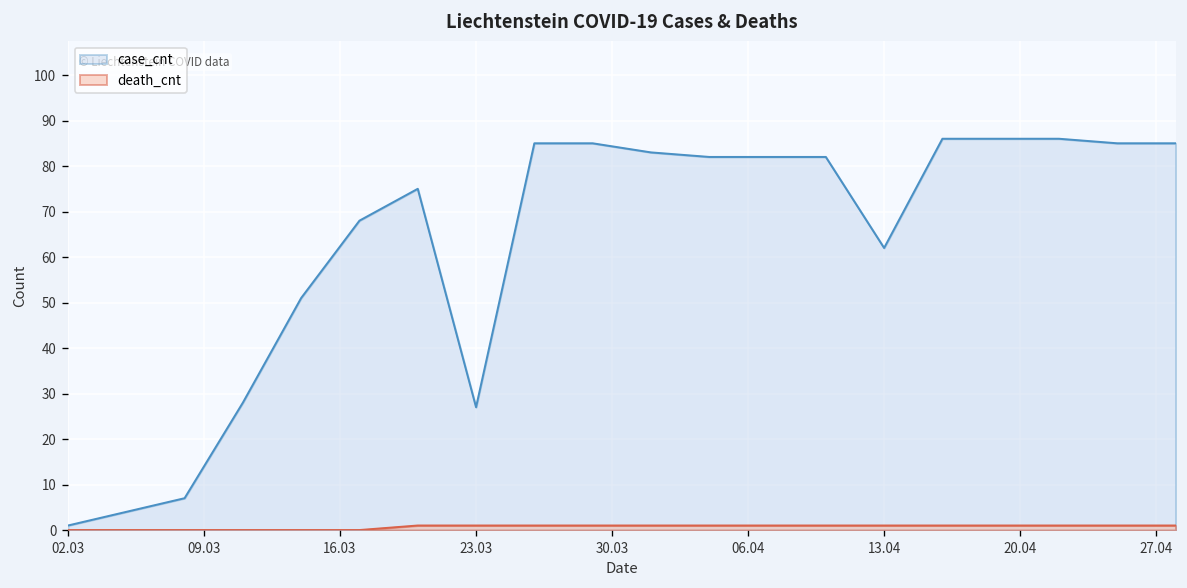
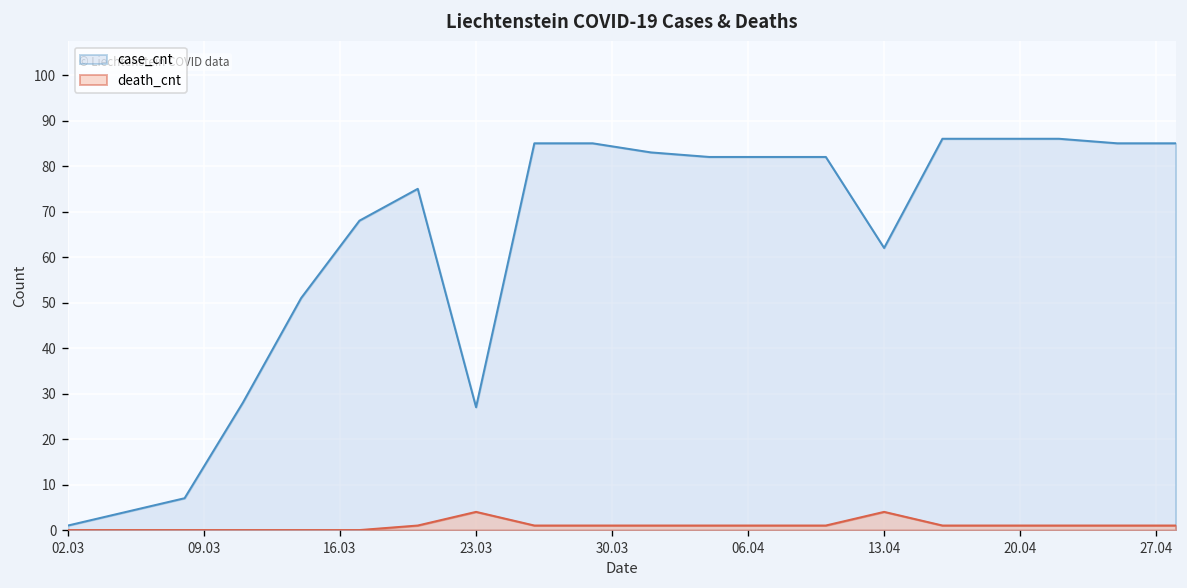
  {
    "case_cnt": {
      "02.03": 1,
      "23.03": 27,
      "13.04": 62
    },
    "death_cnt": {
      "02.03": 0,
-     "23.03": 1,
-     "13.04": 1
+     "23.03": 4,
+     "13.04": 4
    }
  }
